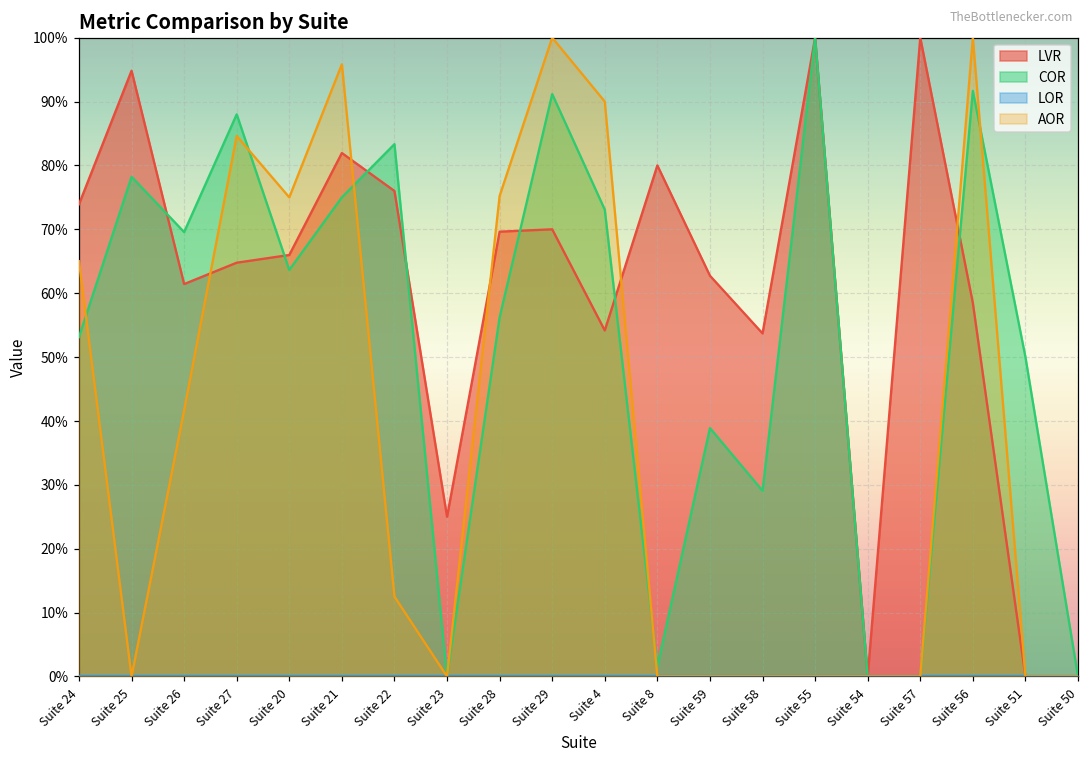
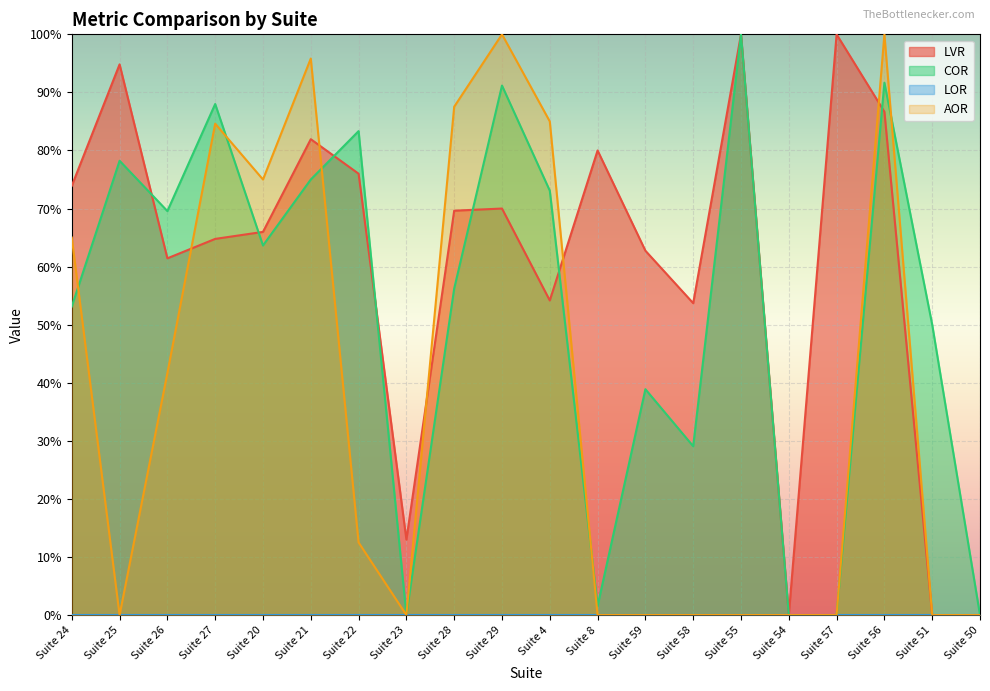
  {
    "LVR": {
      "Suite 24": "74%",
      "Suite 25": "95%",
      "Suite 26": "61%",
      "Suite 27": "65%",
      "Suite 20": "66%",
      "Suite 21": "82%",
      "Suite 22": "76%",
-     "Suite 23": "25%",
+     "Suite 23": "13%",
      "Suite 28": "70%",
      "Suite 29": "70%",
      "Suite 4": "54%",
      "Suite 8": "80%",
      "Suite 59": "63%",
      "Suite 58": "54%",
      "Suite 57": "100%",
-     "Suite 56": "58%"
+     "Suite 56": "87%"
    },
    "COR": {
      "Suite 24": "53%",
      "Suite 25": "78%",
      "Suite 26": "70%",
      "Suite 27": "88%",
      "Suite 20": "64%",
      "Suite 21": "75%",
      "Suite 22": "83%",
      "Suite 28": "56%",
      "Suite 29": "91%",
      "Suite 4": "73%",
      "Suite 8": "2%",
      "Suite 59": "39%",
      "Suite 58": "29%",
      "Suite 56": "92%",
      "Suite 51": "50%"
    },
    "LOR": {
      "Suite 24": "0%",
      "Suite 26": "0%",
      "Suite 27": "0%",
      "Suite 20": "0%",
      "Suite 21": "0%",
      "Suite 22": "0%",
      "Suite 28": "0%",
      "Suite 29": "0%",
      "Suite 4": "0%",
      "Suite 56": "0%"
    },
    "AOR": {
      "Suite 24": "65%",
      "Suite 26": "42%",
      "Suite 27": "85%",
      "Suite 20": "75%",
      "Suite 21": "96%",
      "Suite 22": "13%",
-     "Suite 28": "75%",
+     "Suite 28": "88%",
      "Suite 29": "100%",
-     "Suite 4": "90%",
+     "Suite 4": "85%",
      "Suite 56": "100%"
    }
  }
